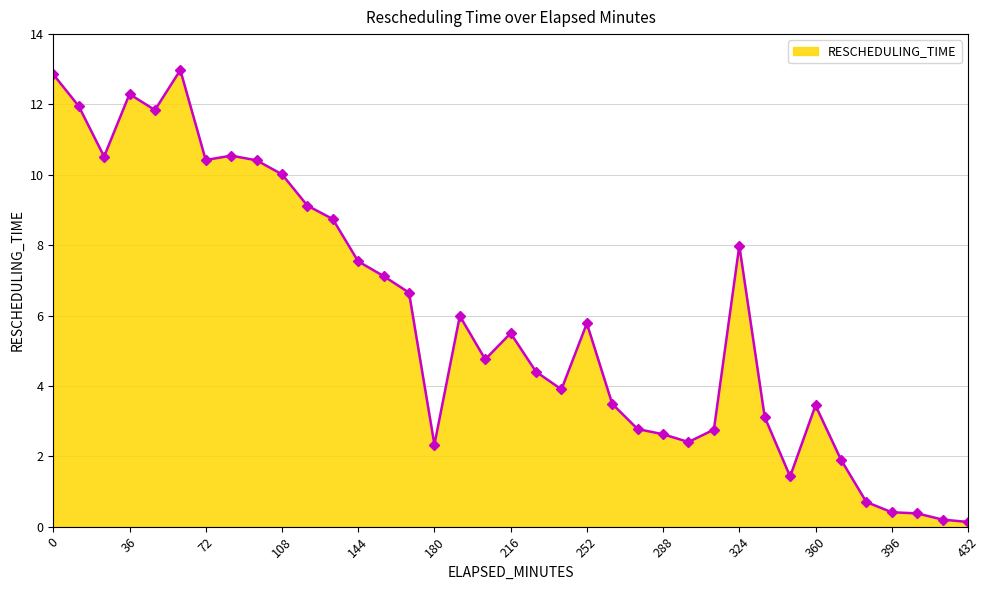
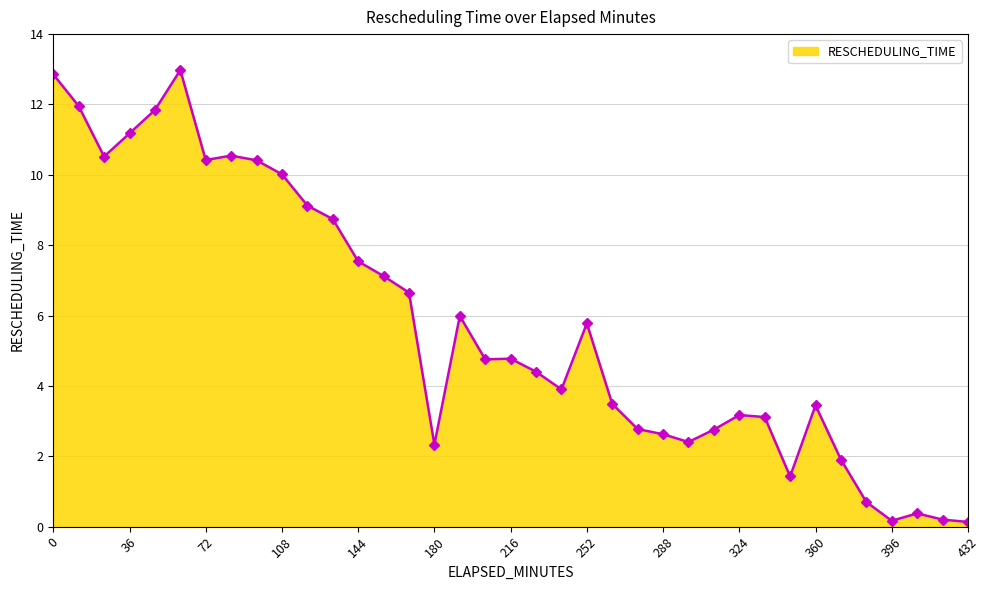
  {
    "0": 12.9,
-   "36": 12.3,
+   "36": 11.2,
    "72": 10.4,
    "108": 10.0,
    "144": 7.5,
    "180": 2.3,
-   "216": 5.5,
+   "216": 4.8,
    "252": 5.8,
    "288": 2.6,
-   "324": 8.0,
+   "324": 3.2,
    "360": 3.4,
-   "396": 0.4,
+   "396": 0.2,
    "432": 0.1
  }
